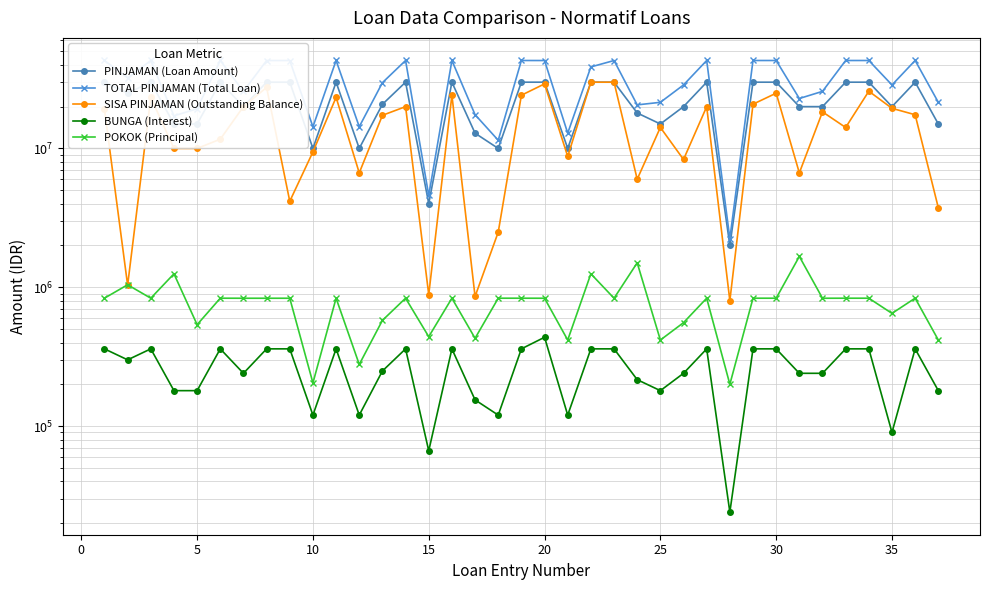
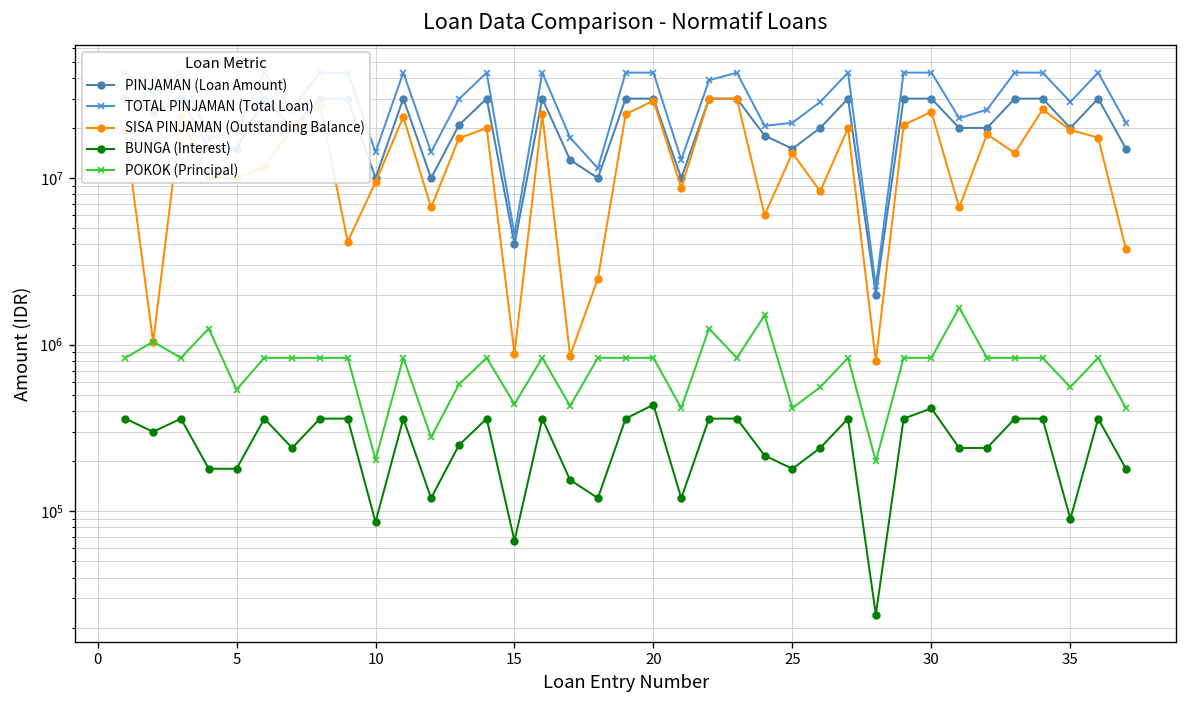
  {
    "SISA PINJAMAN (Outstanding Balance)": {
      "5": 10000000,
      "10": 9000000,
      "15": 900000,
      "25": 14000000,
      "30": 25000000
    },
    "BUNGA (Interest)": {
      "5": 180000,
-     "10": 120000,
+     "10": 90000,
      "15": 70000,
      "20": 440000,
      "25": 180000,
-     "30": 360000,
+     "30": 410000,
      "35": 90000
    },
    "POKOK (Principal)": {
      "5": 540000,
      "10": 200000,
      "15": 440000,
      "20": 800000,
      "25": 420000,
      "30": 800000,
-     "35": 600000
+     "35": 560000
    }
  }
